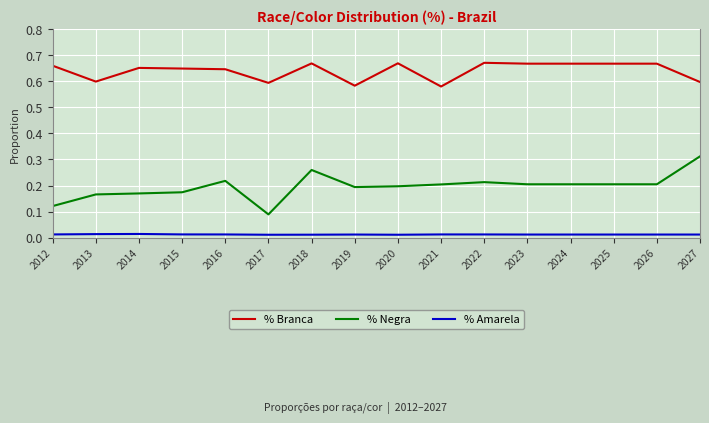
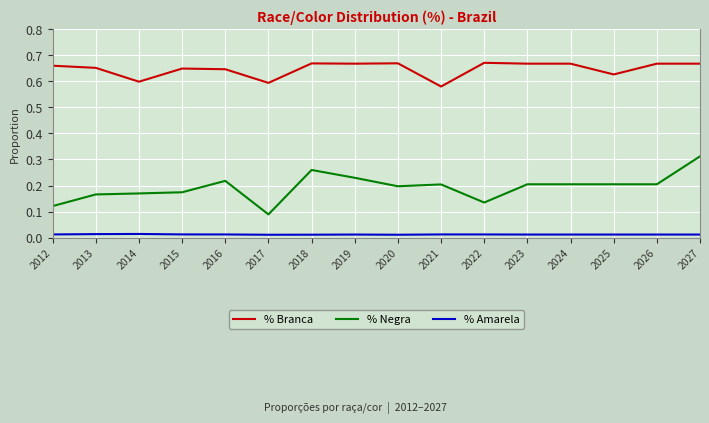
  {
    "% Branca": {
      "2012": 0.66,
-     "2013": 0.60,
-     "2014": 0.65,
+     "2013": 0.65,
+     "2014": 0.60,
      "2015": 0.65,
      "2016": 0.65,
      "2017": 0.59,
      "2018": 0.67,
-     "2019": 0.58,
+     "2019": 0.67,
      "2020": 0.67,
      "2021": 0.58,
      "2022": 0.67,
      "2023": 0.67,
      "2024": 0.67,
-     "2025": 0.67,
+     "2025": 0.63,
      "2026": 0.67,
-     "2027": 0.60
+     "2027": 0.67
    },
    "% Negra": {
      "2012": 0.12,
      "2013": 0.17,
      "2014": 0.17,
      "2015": 0.17,
      "2016": 0.22,
      "2017": 0.09,
      "2018": 0.26,
-     "2019": 0.19,
+     "2019": 0.23,
      "2020": 0.20,
      "2021": 0.20,
-     "2022": 0.21,
+     "2022": 0.13,
      "2023": 0.20,
      "2024": 0.20,
      "2025": 0.20,
      "2026": 0.20,
      "2027": 0.31
    },
    "% Amarela": {
      "2012": 0.01,
      "2013": 0.01,
      "2014": 0.01,
      "2015": 0.01,
      "2016": 0.01,
      "2017": 0.01,
      "2018": 0.01,
      "2019": 0.01,
      "2020": 0.01,
      "2021": 0.01,
      "2022": 0.01,
      "2023": 0.01,
      "2024": 0.01,
      "2025": 0.01,
      "2026": 0.01,
      "2027": 0.01
    }
  }
